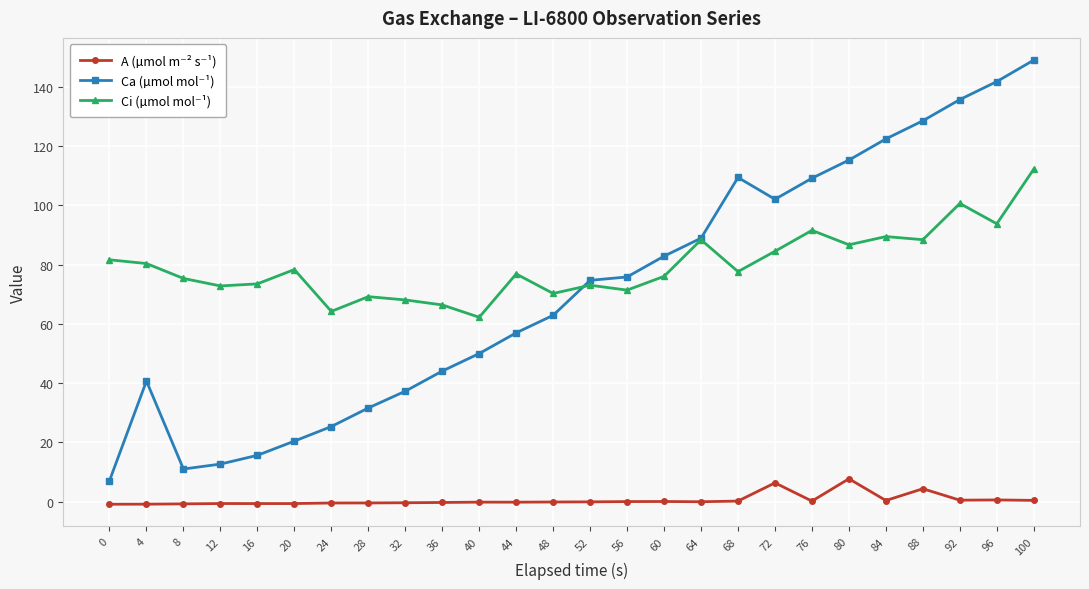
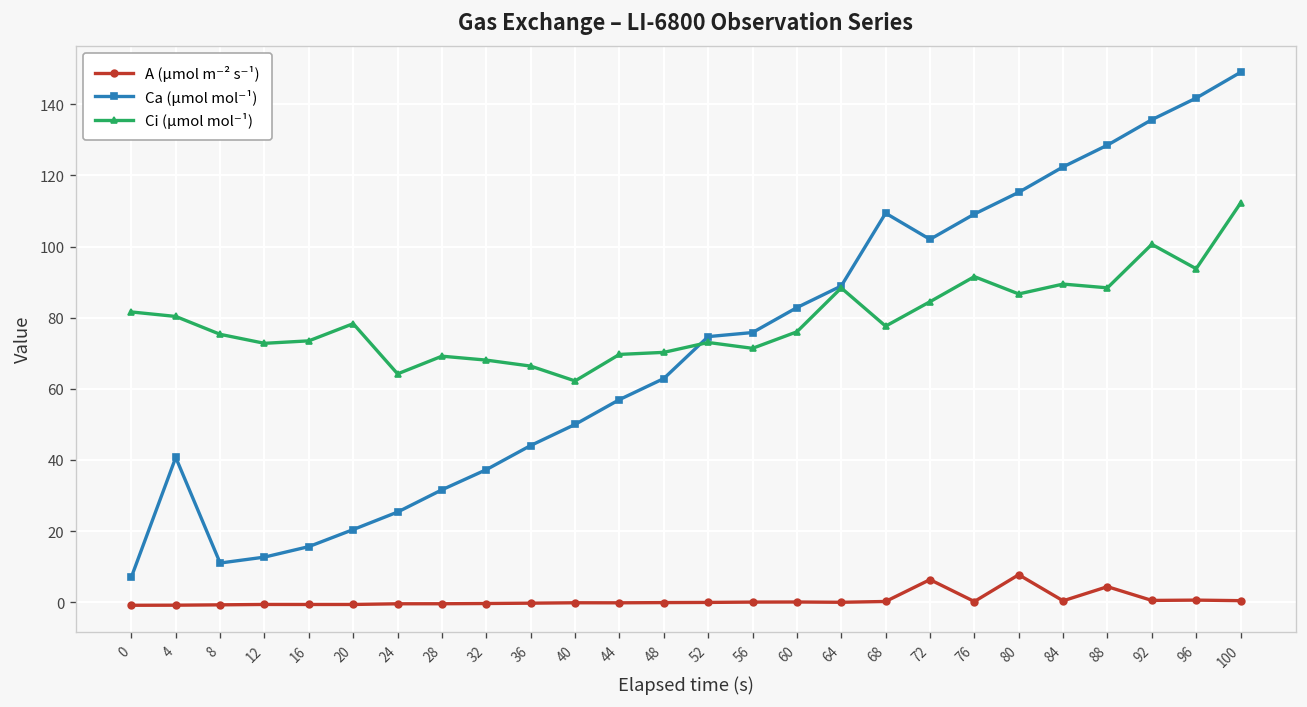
  {
    "A (µmol m⁻² s⁻¹)": {
      "0": -1,
      "4": -1,
      "8": -1,
      "12": -1,
      "16": -1,
      "20": -1,
      "24": 0,
      "28": 0,
      "32": 0,
      "36": 0,
      "40": 0,
      "44": 0,
      "48": 0,
      "52": 0,
      "56": 0,
      "60": 0,
      "64": 0,
      "68": 0,
      "72": 6,
      "76": 0,
      "80": 8,
      "84": 0,
      "88": 4,
      "92": 1,
      "96": 1,
      "100": 0
    },
    "Ca (µmol mol⁻¹)": {
      "0": 7,
      "4": 41,
      "8": 11,
      "12": 13,
      "16": 16,
      "20": 20,
      "24": 25,
      "28": 32,
      "32": 37,
      "36": 44,
      "40": 50,
      "44": 57,
      "48": 63,
      "52": 75,
      "56": 76,
      "60": 83,
      "68": 109,
      "72": 102,
      "76": 109,
      "80": 115,
      "84": 122,
      "88": 129,
      "92": 136,
      "96": 142,
      "100": 149
    },
    "Ci (µmol mol⁻¹)": {
      "0": 82,
      "4": 80,
      "8": 75,
      "12": 73,
      "16": 73,
      "20": 78,
      "24": 64,
      "28": 69,
      "32": 68,
      "36": 66,
      "40": 62,
-     "44": 77,
+     "44": 70,
      "48": 70,
      "52": 73,
      "56": 71,
      "60": 76,
      "68": 78,
      "72": 84,
      "76": 92,
      "80": 87,
      "84": 89,
      "88": 88,
      "92": 101,
      "96": 94,
      "100": 112
    }
  }
